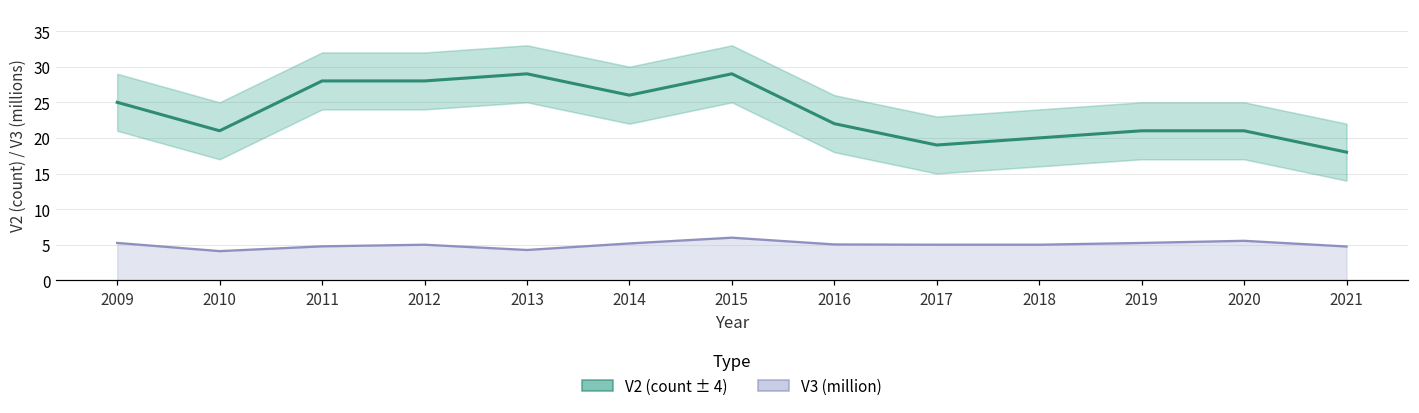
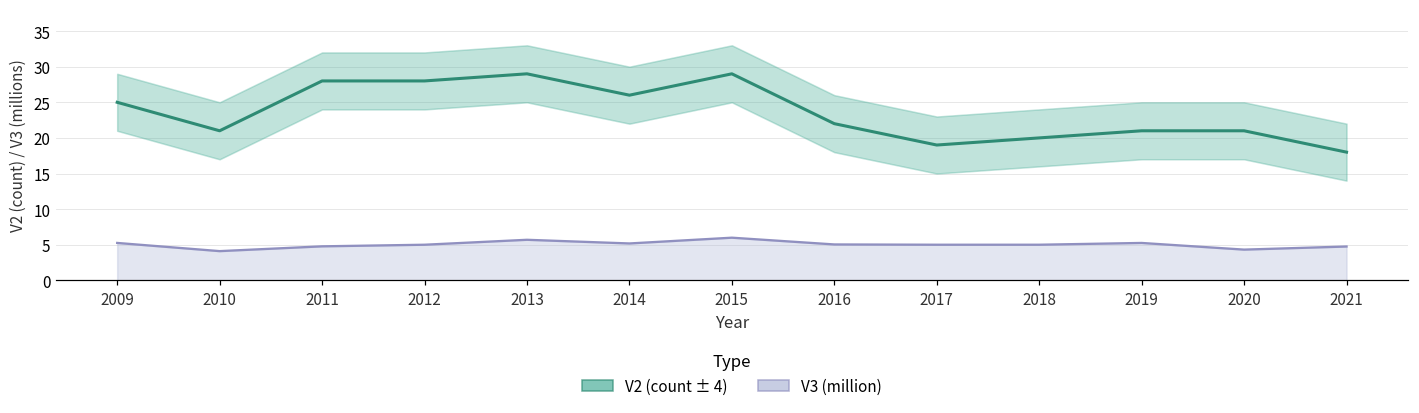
  {
    "V3 (million)": {
      "2009": 5,
      "2010": 4,
      "2011": 5,
      "2012": 5,
-     "2013": 4,
+     "2013": 6,
      "2014": 5,
      "2015": 6,
      "2016": 5,
      "2017": 5,
      "2018": 5,
      "2019": 5,
-     "2020": 6,
+     "2020": 4,
      "2021": 5
    }
  }
